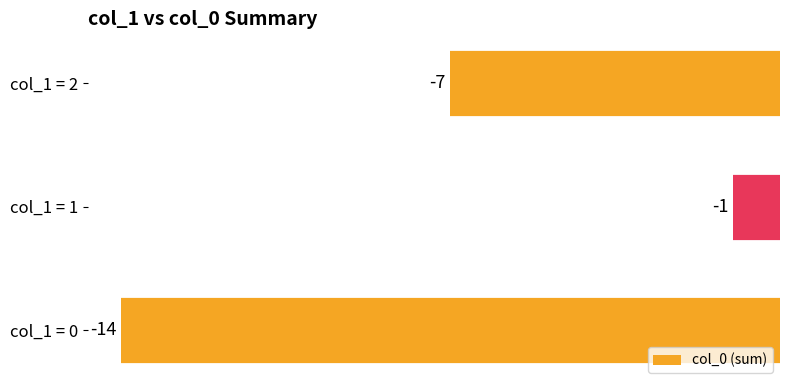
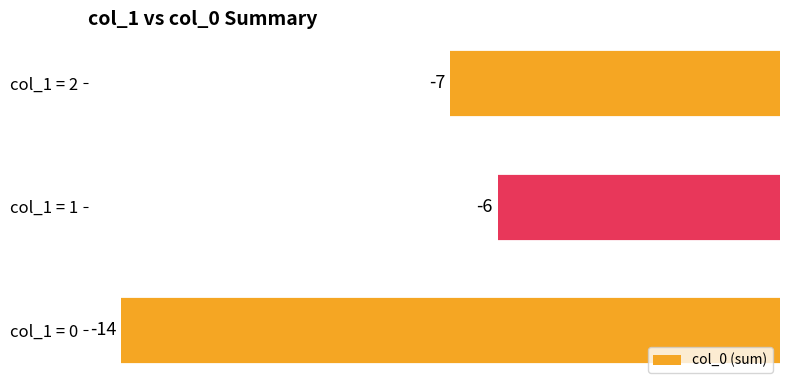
  {
    "col_1 = 2": -7,
-   "col_1 = 1": -1,
+   "col_1 = 1": -6,
    "col_1 = 0": -14
  }
